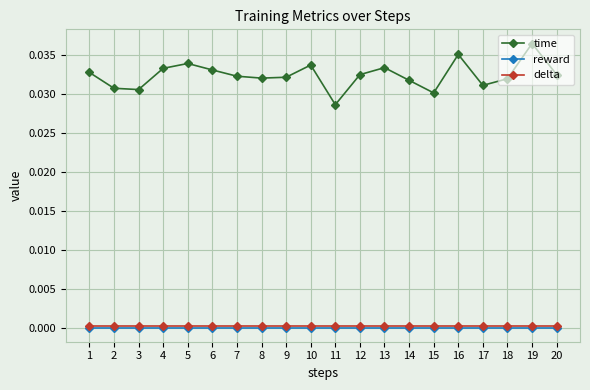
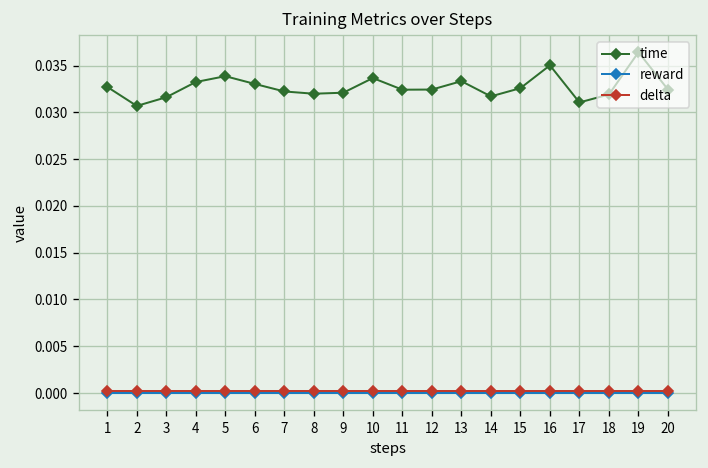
  {
    "time": {
      "1": 0.033,
      "2": 0.031,
-     "3": 0.031,
+     "3": 0.032,
      "4": 0.033,
      "5": 0.034,
      "6": 0.033,
      "7": 0.032,
      "8": 0.032,
      "9": 0.032,
      "10": 0.034,
-     "11": 0.029,
+     "11": 0.032,
      "12": 0.032,
      "13": 0.033,
      "14": 0.032,
-     "15": 0.030,
+     "15": 0.033,
      "16": 0.035,
      "17": 0.031
    }
  }
